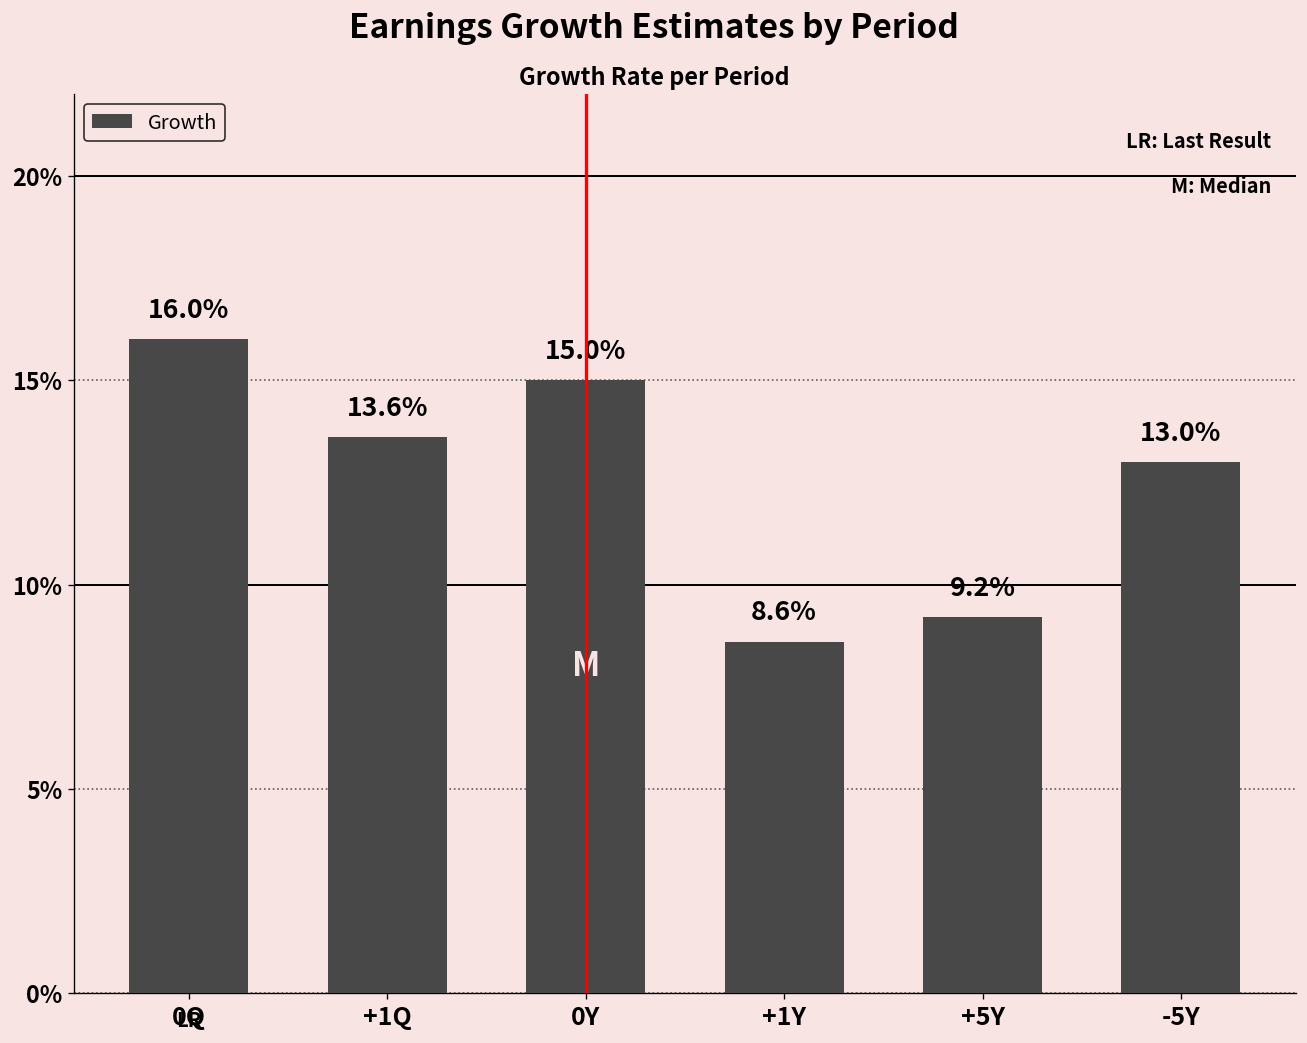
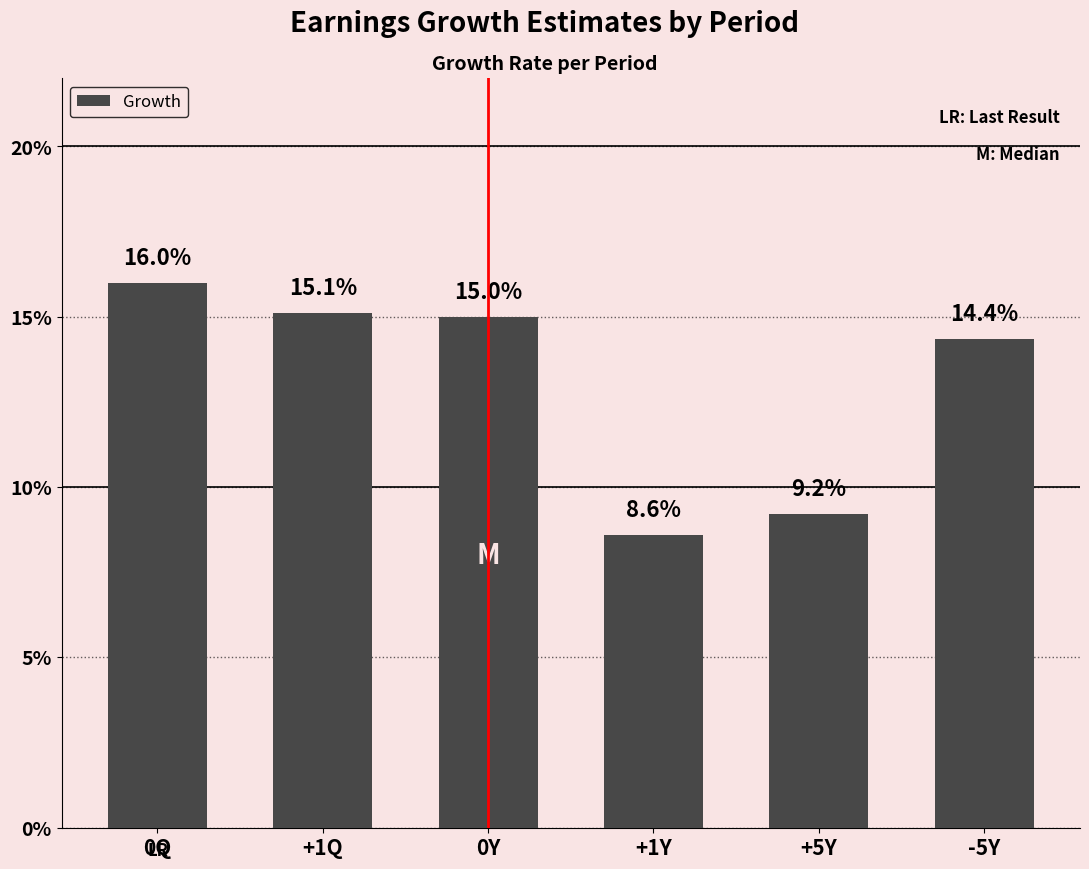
  {
    "0Q": "16.0%",
-   "+1Q": "13.6%",
+   "+1Q": "15.1%",
    "0Y": "15.0%",
    "+1Y": "8.6%",
    "+5Y": "9.2%",
-   "-5Y": "13.0%"
+   "-5Y": "14.4%"
  }
